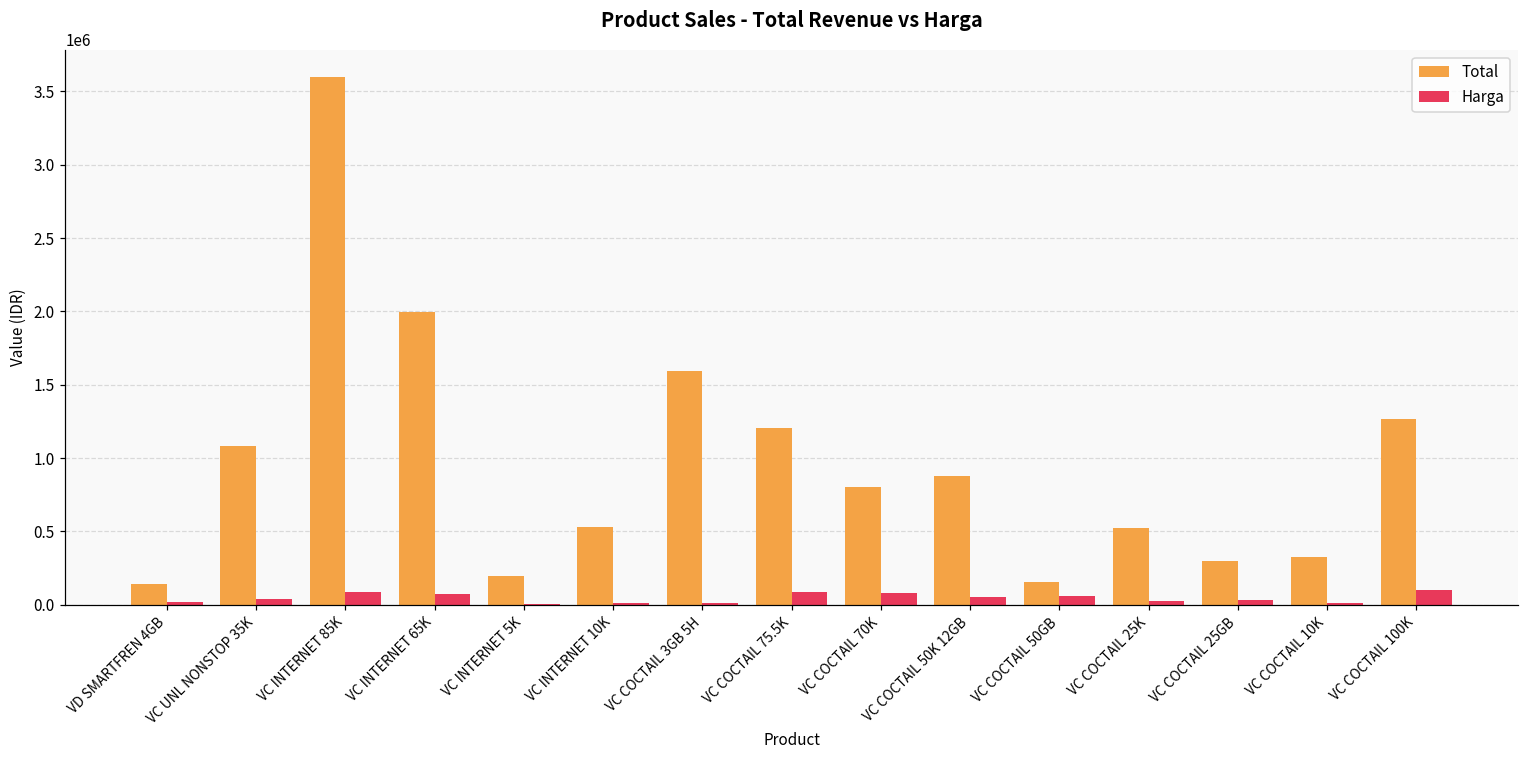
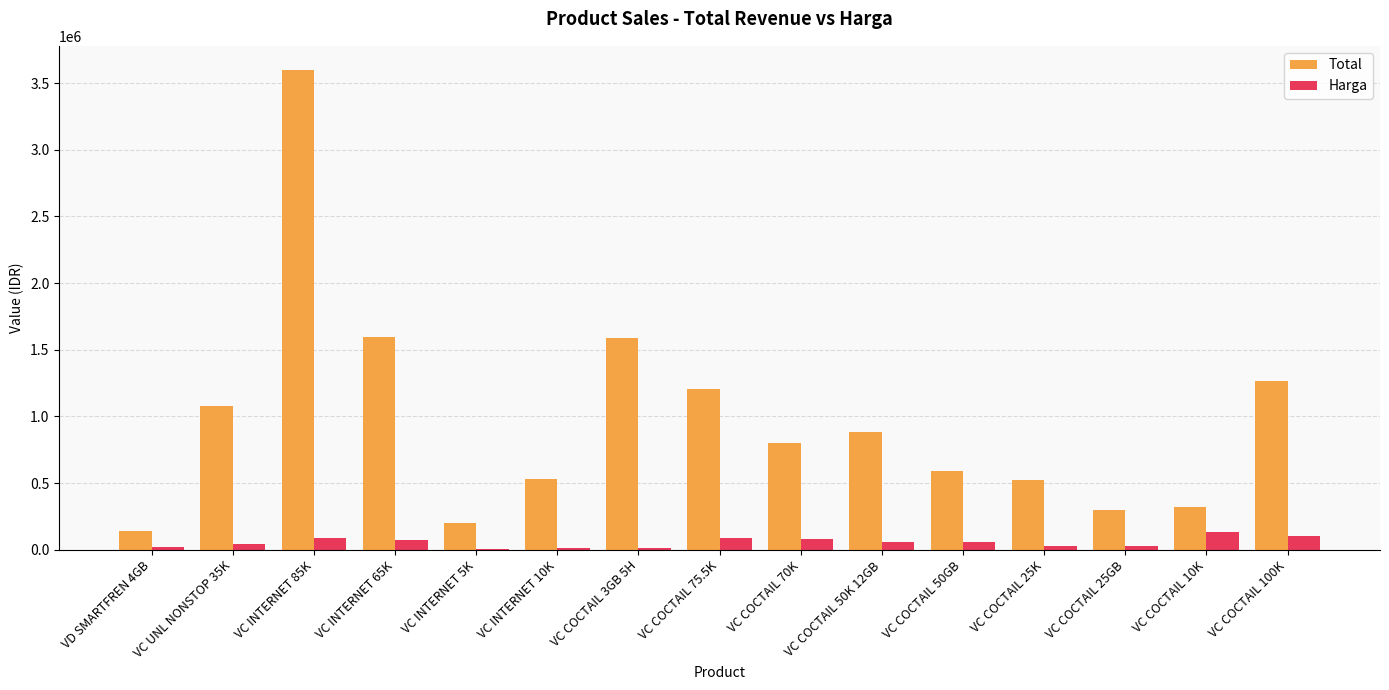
  {
    "Total": {
      "VD SMARTFREN 4GB": 140000,
      "VC UNL NONSTOP 35K": 1080000,
      "VC INTERNET 85K": 3600000,
-     "VC INTERNET 65K": 2000000,
+     "VC INTERNET 65K": 1600000,
      "VC INTERNET 5K": 200000,
      "VC INTERNET 10K": 530000,
      "VC COCTAIL 3GB 5H": 1590000,
      "VC COCTAIL 75.5K": 1210000,
      "VC COCTAIL 70K": 800000,
      "VC COCTAIL 50K 12GB": 880000,
-     "VC COCTAIL 50GB": 160000,
+     "VC COCTAIL 50GB": 590000,
      "VC COCTAIL 25K": 530000,
      "VC COCTAIL 25GB": 300000,
      "VC COCTAIL 10K": 320000,
      "VC COCTAIL 100K": 1270000
    },
    "Harga": {
      "VD SMARTFREN 4GB": 20000,
      "VC UNL NONSTOP 35K": 40000,
      "VC INTERNET 85K": 90000,
      "VC INTERNET 65K": 70000,
      "VC COCTAIL 75.5K": 90000,
      "VC COCTAIL 70K": 80000,
      "VC COCTAIL 50K 12GB": 60000,
      "VC COCTAIL 50GB": 60000,
      "VC COCTAIL 25K": 30000,
      "VC COCTAIL 25GB": 30000,
-     "VC COCTAIL 10K": 10000,
+     "VC COCTAIL 10K": 130000,
      "VC COCTAIL 100K": 100000
    }
  }
